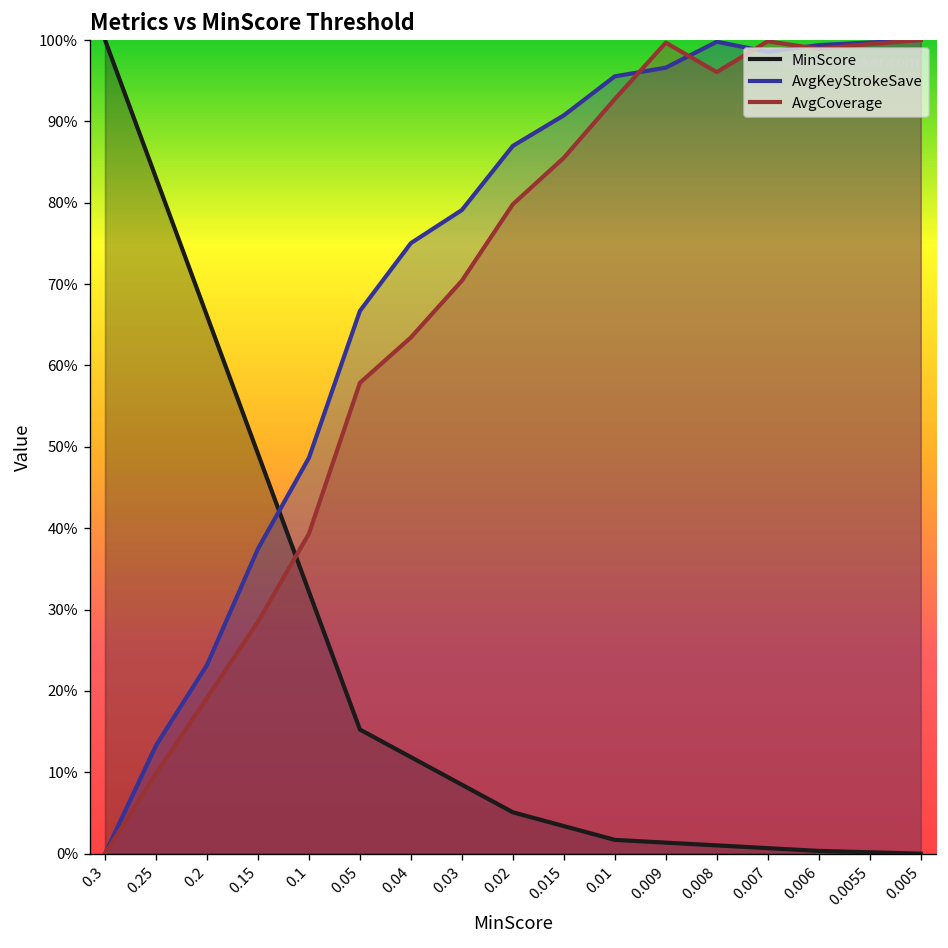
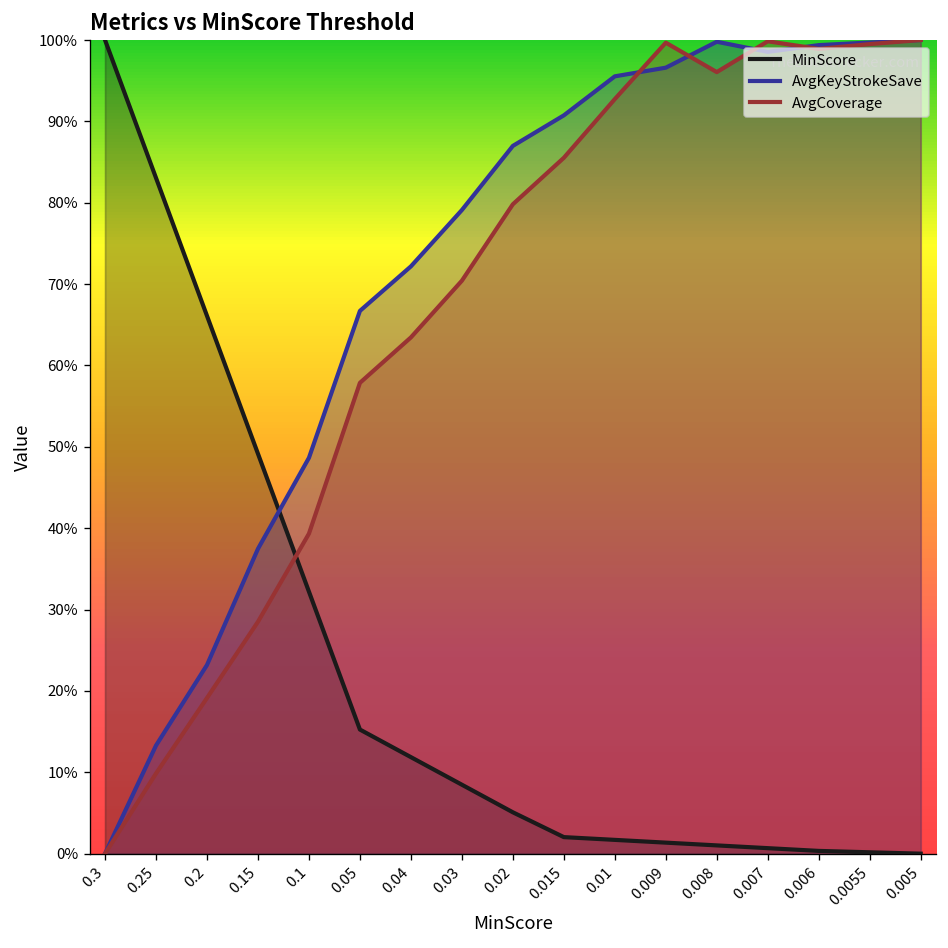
  {
    "MinScore": {
      "0.3": "100%",
      "0.25": "83%",
      "0.2": "66%",
      "0.15": "49%",
      "0.1": "32%",
      "0.05": "15%",
      "0.04": "12%",
      "0.03": "8%",
      "0.02": "5%",
-     "0.015": "3%",
+     "0.015": "2%",
      "0.01": "2%",
      "0.009": "1%",
      "0.008": "1%",
      "0.007": "1%",
      "0.006": "0%",
      "0.0055": "0%",
      "0.005": "0%"
    },
    "AvgKeyStrokeSave": {
      "0.25": "13%",
      "0.2": "23%",
      "0.15": "37%",
      "0.1": "49%",
      "0.05": "67%",
-     "0.04": "75%",
+     "0.04": "72%",
      "0.03": "79%",
      "0.02": "87%",
      "0.015": "91%",
      "0.01": "96%",
      "0.009": "97%",
      "0.008": "100%",
      "0.006": "99%"
    },
    "AvgCoverage": {
      "0.25": "10%",
      "0.2": "19%",
      "0.15": "29%",
      "0.1": "39%",
      "0.05": "58%",
      "0.04": "63%",
      "0.03": "70%",
      "0.02": "80%",
      "0.015": "86%",
      "0.01": "93%",
      "0.009": "100%",
      "0.008": "96%",
      "0.007": "100%"
    }
  }
